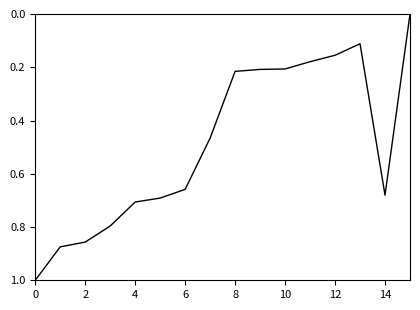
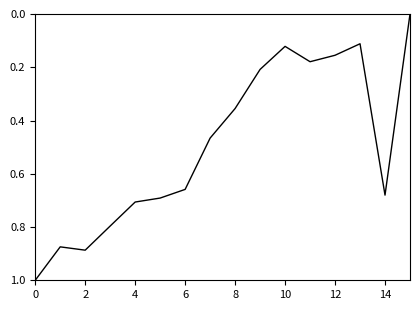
  {
    "0": 1.00,
-   "2": 0.86,
+   "2": 0.89,
    "4": 0.71,
    "6": 0.66,
-   "8": 0.22,
-   "10": 0.21,
+   "8": 0.35,
+   "10": 0.12,
    "12": 0.15,
    "14": 0.68
  }
